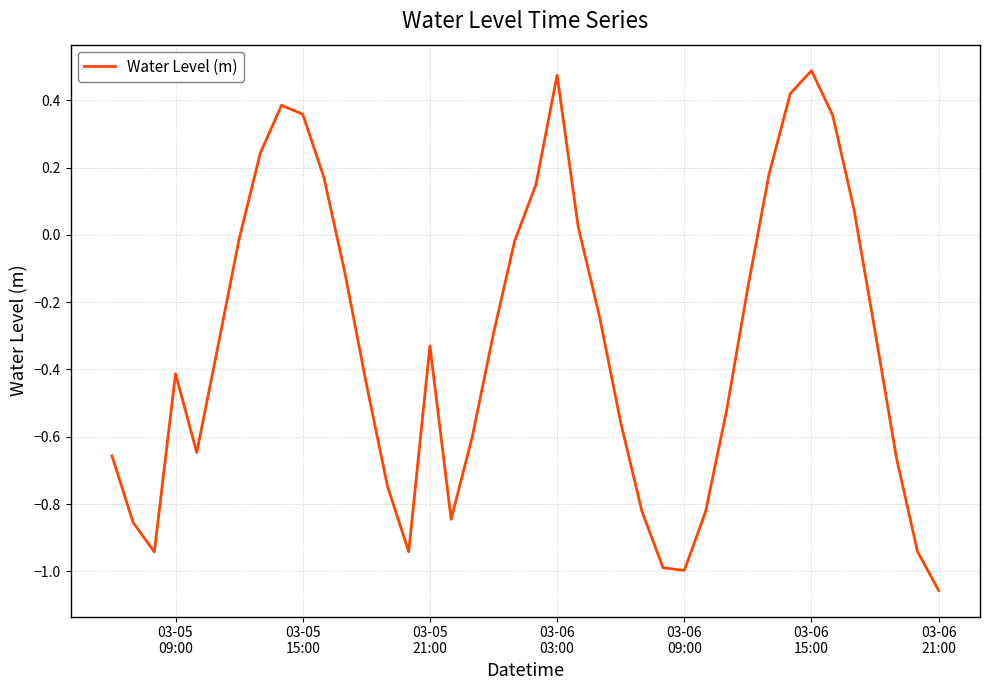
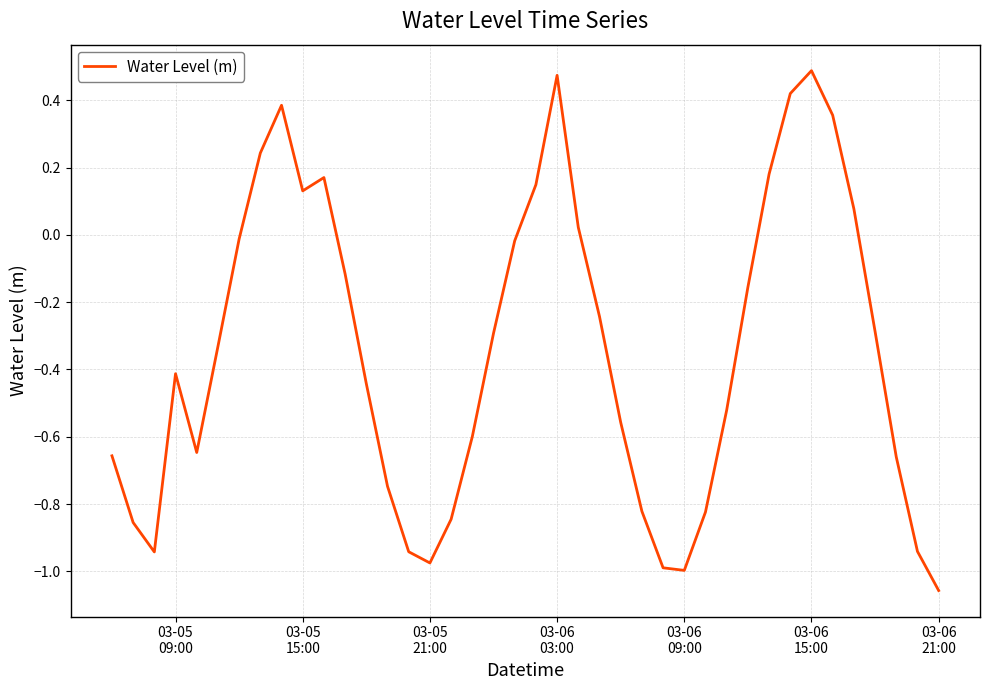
  {
    "03-05 09:00": -0.41,
-   "03-05 15:00": 0.36,
-   "03-05 21:00": -0.33,
+   "03-05 15:00": 0.13,
+   "03-05 21:00": -0.97,
    "03-06 03:00": 0.47,
    "03-06 09:00": -1.00,
    "03-06 15:00": 0.49,
    "03-06 21:00": -1.06
  }
